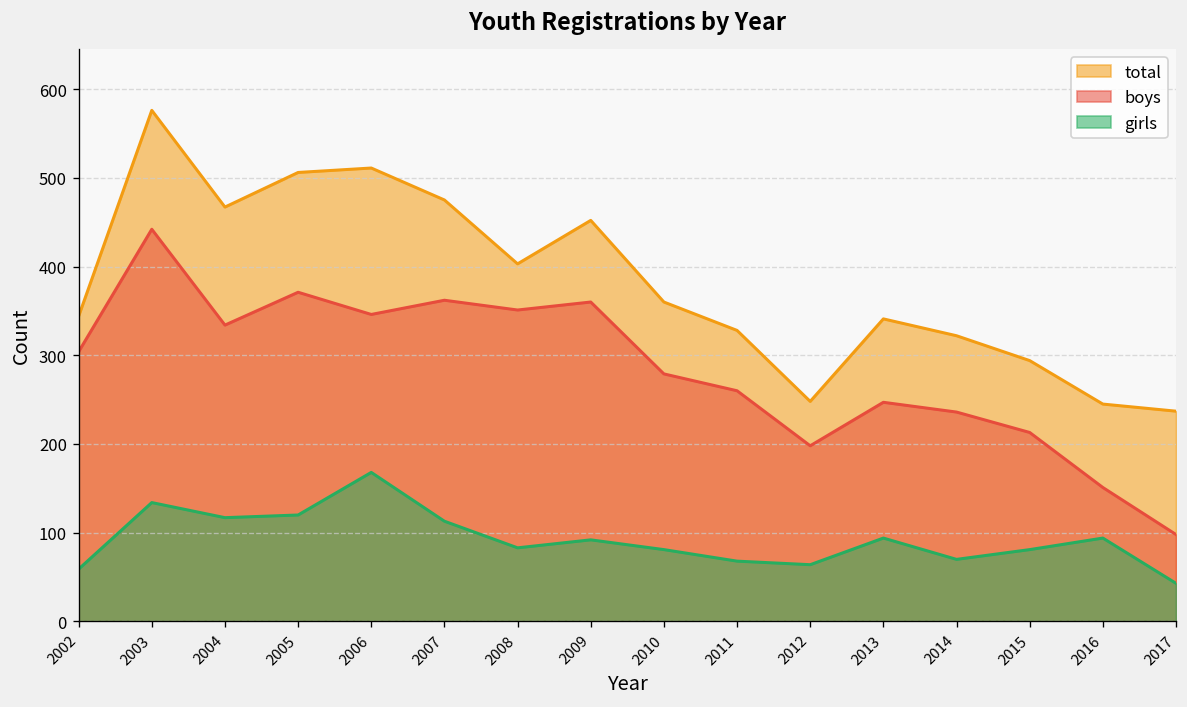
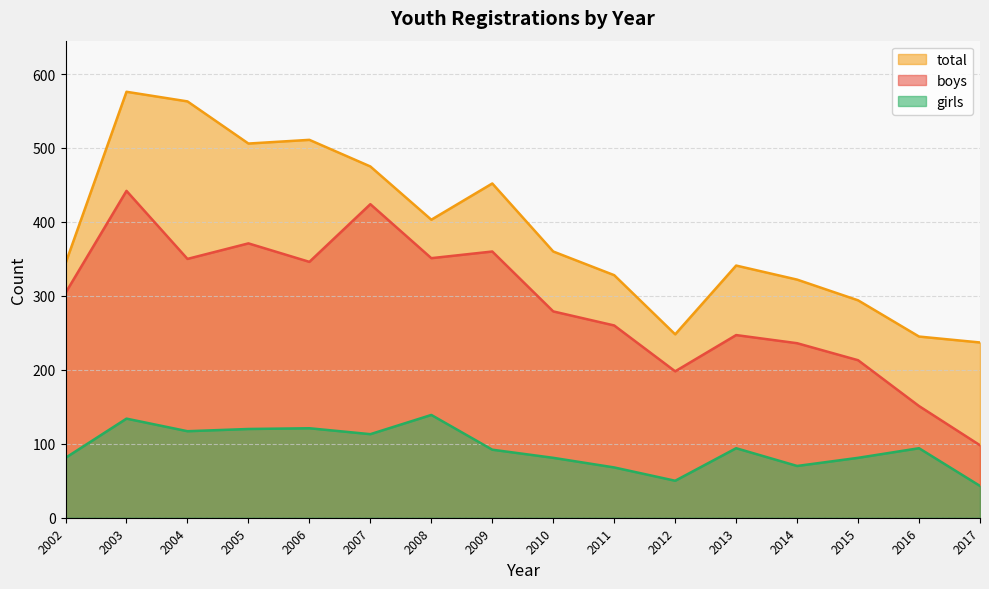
  {
    "total": {
      "2002": 340,
      "2003": 580,
-     "2004": 470,
+     "2004": 560,
      "2005": 510,
      "2006": 510,
      "2007": 480,
      "2008": 400,
      "2009": 450,
      "2010": 360,
      "2011": 330,
      "2012": 250,
      "2013": 340,
      "2014": 320,
      "2015": 290,
      "2016": 250,
      "2017": 240
    },
    "boys": {
      "2002": 300,
      "2003": 440,
-     "2004": 330,
+     "2004": 350,
      "2005": 370,
      "2006": 350,
-     "2007": 360,
+     "2007": 420,
      "2008": 350,
      "2009": 360,
      "2010": 280,
      "2011": 260,
      "2012": 200,
      "2013": 250,
      "2014": 240,
      "2015": 210,
      "2016": 150,
      "2017": 100
    },
    "girls": {
-     "2002": 60,
+     "2002": 80,
      "2003": 130,
      "2004": 120,
      "2005": 120,
-     "2006": 170,
+     "2006": 120,
      "2007": 110,
-     "2008": 80,
+     "2008": 140,
      "2009": 90,
      "2010": 80,
      "2011": 70,
-     "2012": 60,
+     "2012": 50,
      "2013": 90,
      "2014": 70,
      "2015": 80,
      "2016": 90,
      "2017": 40
    }
  }
